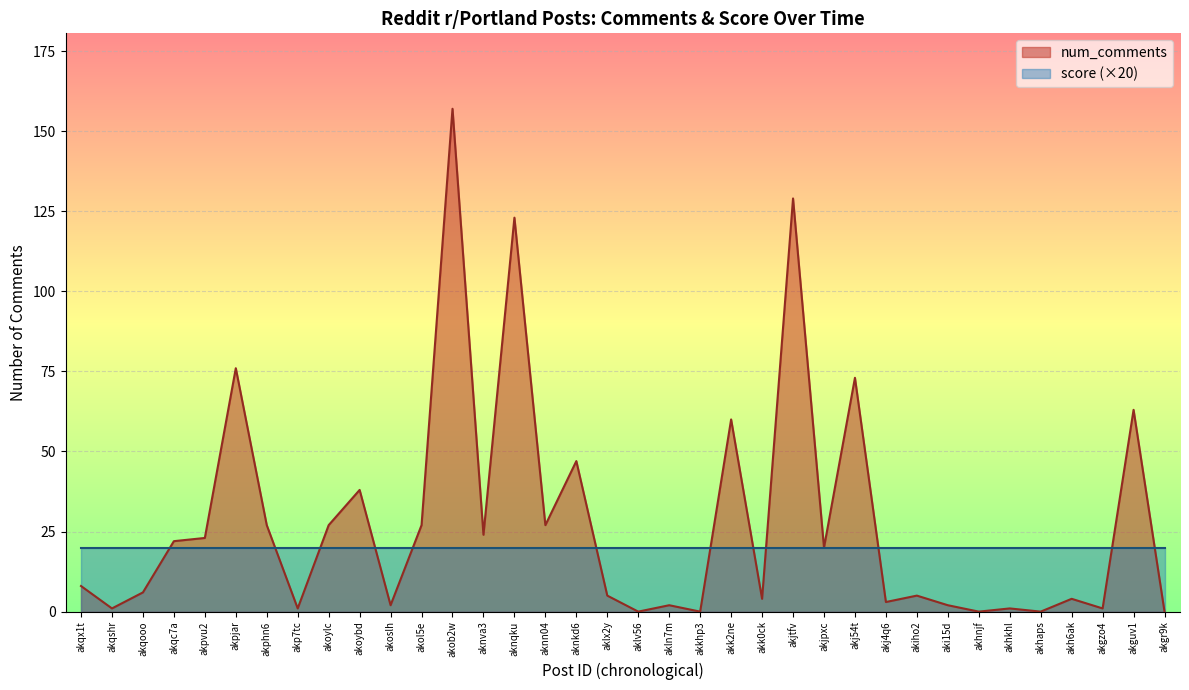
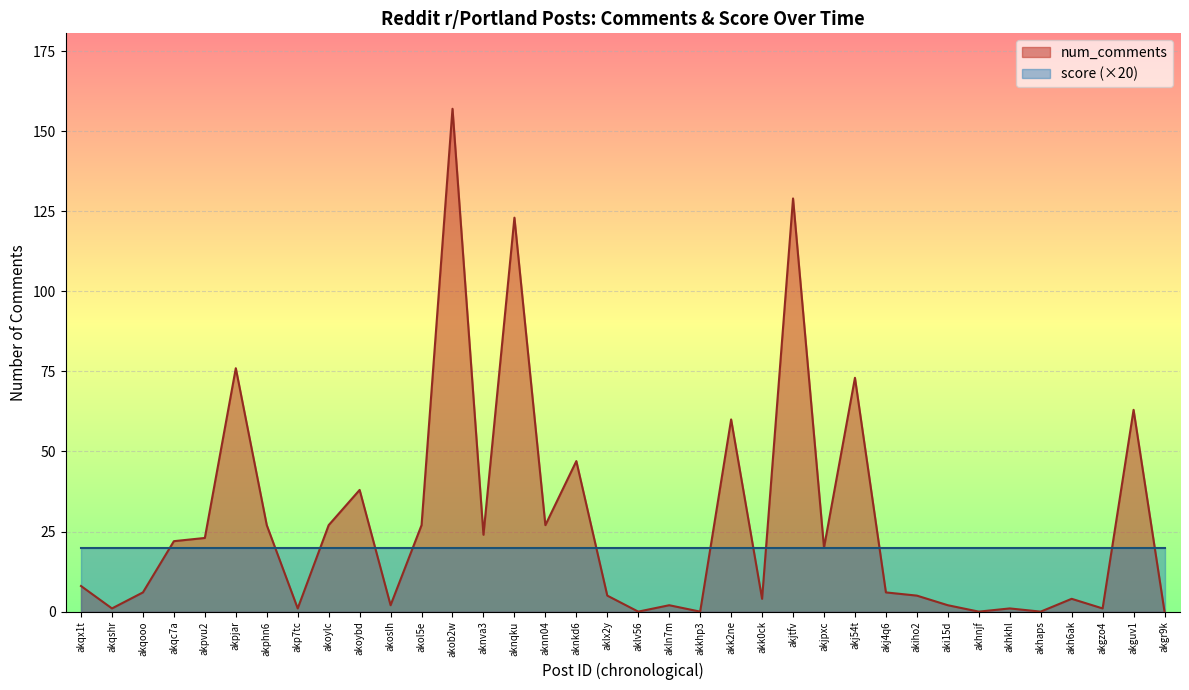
  {
    "num_comments": {
      "akqx1t": 8,
      "akqshr": 1,
      "akqooo": 6,
      "akqc7a": 22,
      "akpvu2": 23,
      "akpjar": 76,
      "akphn6": 27,
      "akp7tc": 1,
      "akoylc": 27,
      "akoybd": 38,
      "akoslh": 2,
      "akol5e": 27,
      "akob2w": 157,
      "aknva3": 24,
      "aknqku": 123,
      "aknn04": 27,
      "aknkd6": 47,
      "aklx2y": 5,
      "aklv56": 0,
      "akln7m": 2,
      "akkhp3": 0,
      "akk2ne": 60,
      "akk0ck": 4,
      "akjtfv": 129,
      "akj54t": 73,
-     "akj4q6": 3,
+     "akj4q6": 6,
      "akiho2": 5,
      "aki15d": 2,
      "akhnjf": 0,
      "akhkhl": 1,
      "akhaps": 0,
      "akh6ak": 4,
      "akgzo4": 1,
      "akguv1": 63,
      "akgr9k": 0
    },
    "score (×20)": {
      "akqx1t": 20,
      "akqshr": 20,
      "akqooo": 20,
      "akqc7a": 20,
      "akpvu2": 20,
      "akpjar": 20,
      "akphn6": 20,
      "akp7tc": 20,
      "akoylc": 20,
      "akoybd": 20,
      "akoslh": 20,
      "akol5e": 20,
      "akob2w": 20,
      "aknva3": 20,
      "aknqku": 20,
      "aknn04": 20,
      "aknkd6": 20,
      "aklx2y": 20,
      "aklv56": 20,
      "akln7m": 20,
      "akkhp3": 20,
      "akk2ne": 20,
      "akk0ck": 20,
      "akjtfv": 20,
      "akj54t": 20,
      "akj4q6": 20,
      "akiho2": 20,
      "aki15d": 20,
      "akhnjf": 20,
      "akhkhl": 20,
      "akhaps": 20,
      "akh6ak": 20,
      "akgzo4": 20,
      "akguv1": 20,
      "akgr9k": 20
    }
  }
